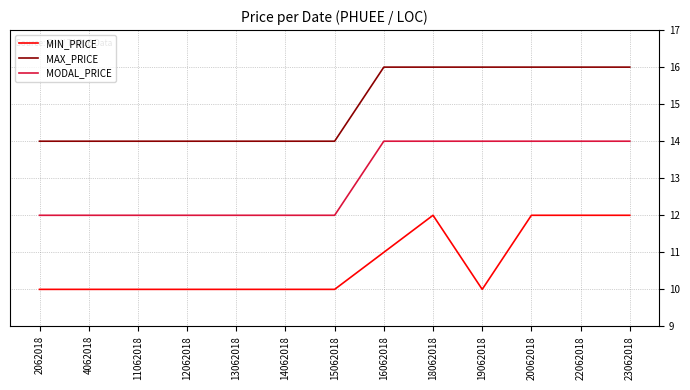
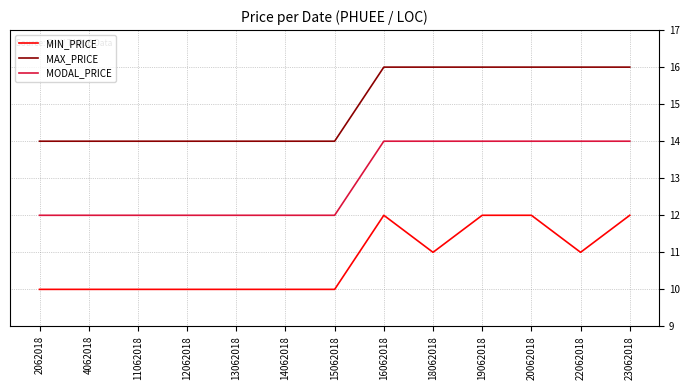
  {
    "MIN_PRICE": {
      "2062018": 10,
      "4062018": 10,
      "11062018": 10,
      "12062018": 10,
      "13062018": 10,
      "14062018": 10,
      "15062018": 10,
-     "16062018": 11,
-     "18062018": 12,
-     "19062018": 10,
+     "16062018": 12,
+     "18062018": 11,
+     "19062018": 12,
      "20062018": 12,
-     "22062018": 12,
+     "22062018": 11,
      "23062018": 12
    },
    "MAX_PRICE": {
      "2062018": 14,
      "4062018": 14,
      "11062018": 14,
      "12062018": 14,
      "13062018": 14,
      "14062018": 14,
      "15062018": 14,
      "16062018": 16,
      "18062018": 16,
      "19062018": 16,
      "20062018": 16,
      "22062018": 16,
      "23062018": 16
    },
    "MODAL_PRICE": {
      "2062018": 12,
      "4062018": 12,
      "11062018": 12,
      "12062018": 12,
      "13062018": 12,
      "14062018": 12,
      "15062018": 12,
      "16062018": 14,
      "18062018": 14,
      "19062018": 14,
      "20062018": 14,
      "22062018": 14,
      "23062018": 14
    }
  }
